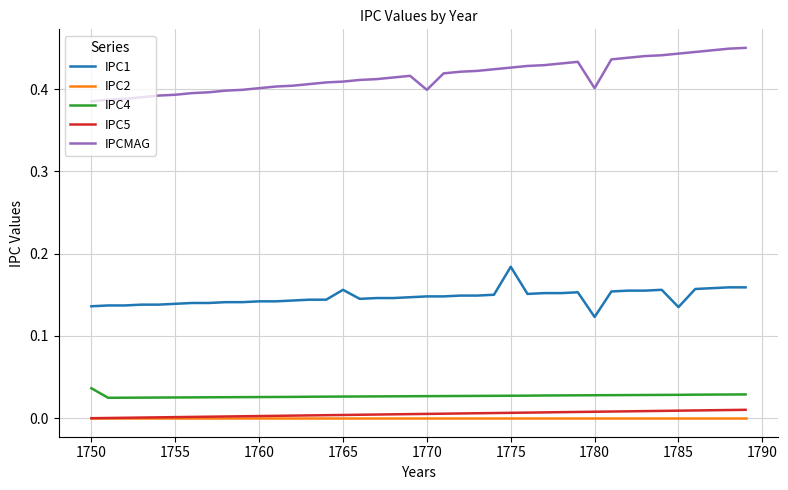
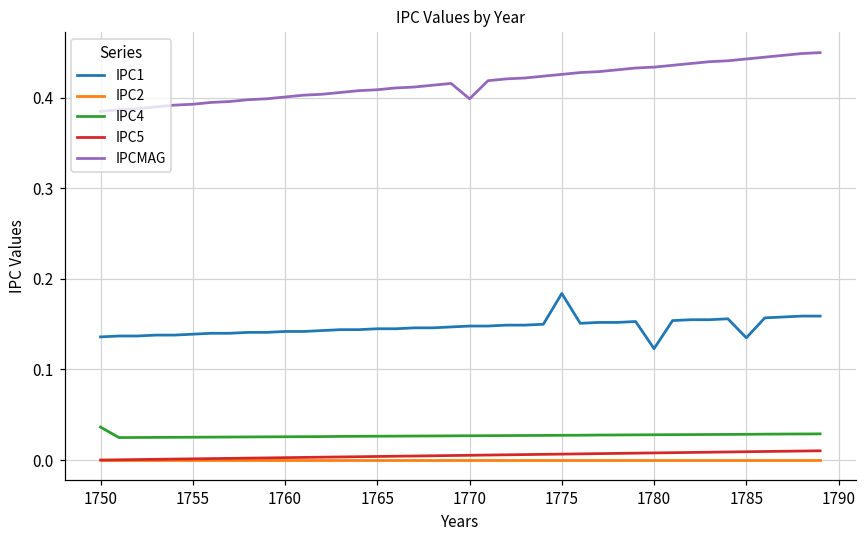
  {
    "IPC1": {
      "1750": 0.14,
      "1755": 0.14,
      "1760": 0.14,
-     "1765": 0.16,
+     "1765": 0.15,
      "1770": 0.15,
      "1775": 0.18,
      "1780": 0.12,
      "1785": 0.14
    },
    "IPC2": {
      "1765": 0.00,
      "1770": 0.00,
      "1775": 0.00,
      "1780": 0.00,
      "1785": 0.00
    },
    "IPC4": {
      "1750": 0.04,
      "1755": 0.03,
      "1760": 0.03,
      "1765": 0.03,
      "1770": 0.03,
      "1775": 0.03,
      "1780": 0.03,
      "1785": 0.03
    },
    "IPC5": {
      "1765": 0.00,
      "1770": 0.01,
      "1775": 0.01,
      "1780": 0.01,
      "1785": 0.01
    },
    "IPCMAG": {
      "1755": 0.39,
      "1760": 0.40,
      "1765": 0.41,
      "1770": 0.40,
      "1775": 0.43,
-     "1780": 0.40,
+     "1780": 0.43,
      "1785": 0.44
    }
  }
